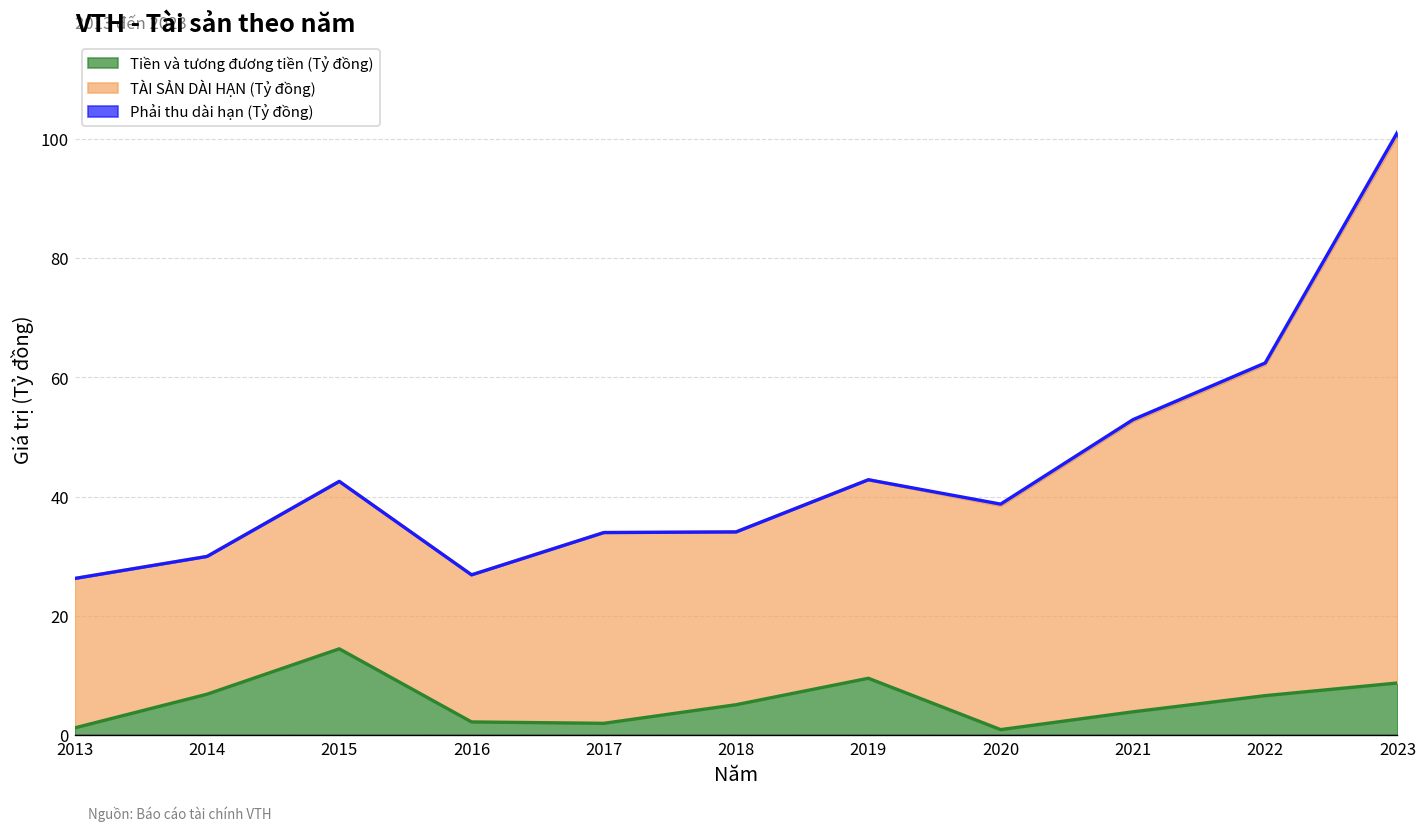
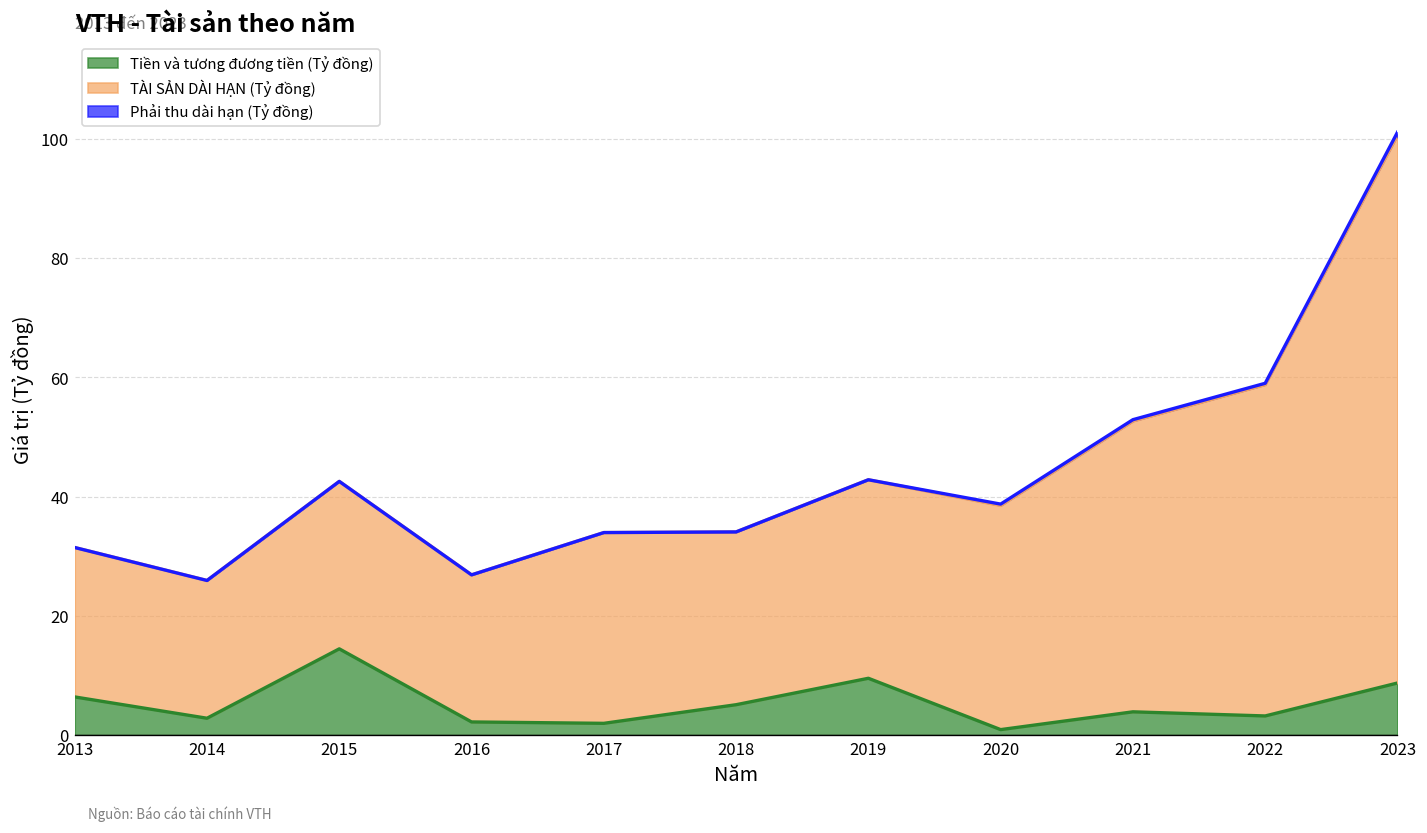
  {
    "Tiền và tương đương tiền (Tỷ đồng)": {
-     "2013": 1,
-     "2014": 7,
+     "2013": 6,
+     "2014": 3,
      "2015": 15,
      "2016": 2,
      "2017": 2,
      "2018": 5,
      "2019": 10,
      "2020": 1,
      "2021": 4,
-     "2022": 7,
+     "2022": 3,
      "2023": 9
    }
  }
